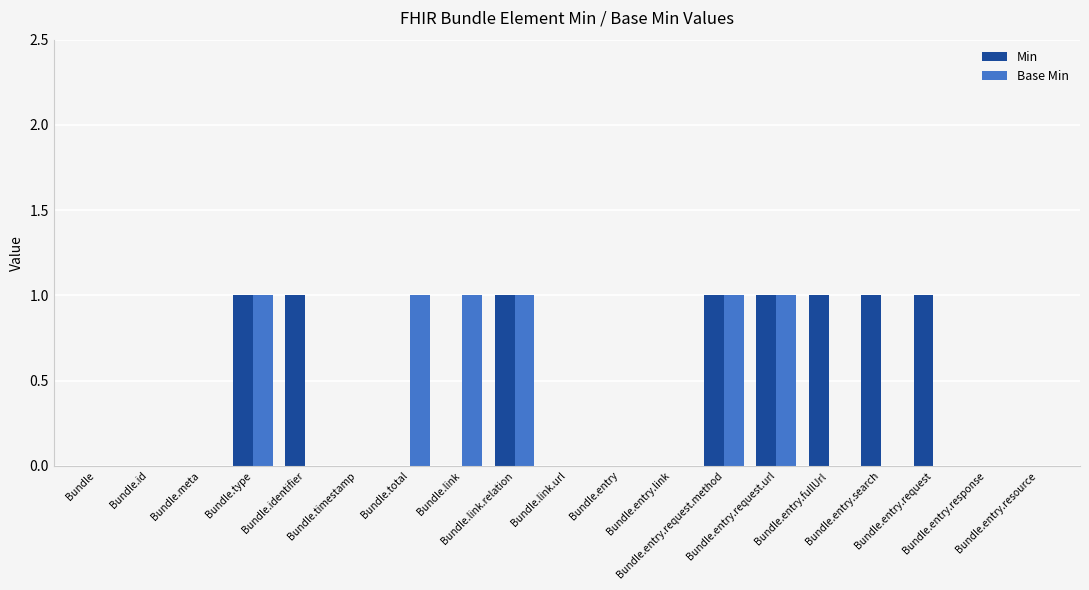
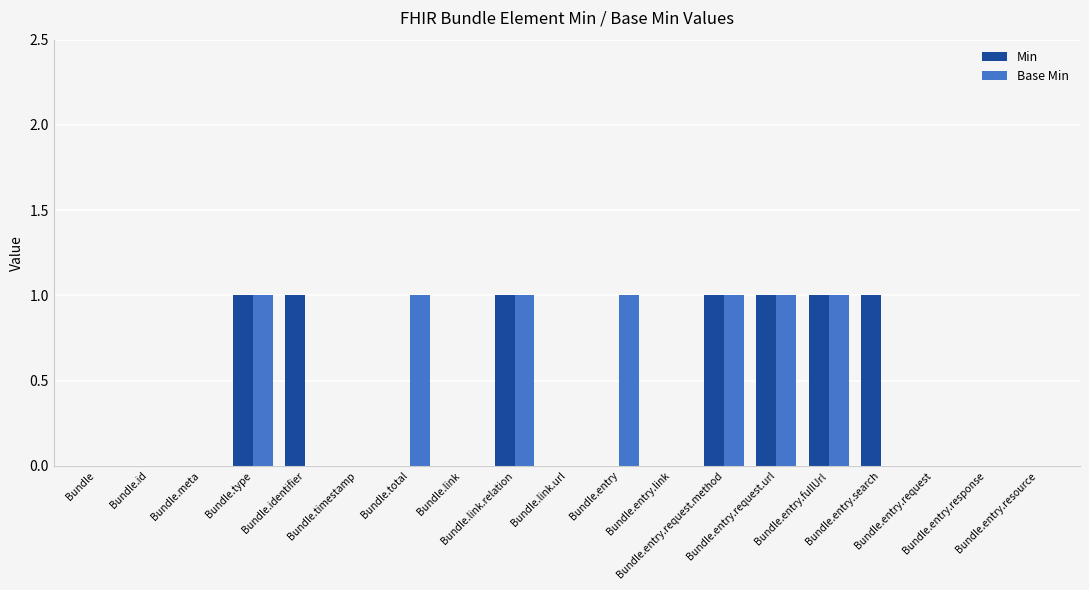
  {
    "Min": {
      "Bundle": 0,
      "Bundle.id": 0,
      "Bundle.meta": 0,
      "Bundle.type": 1,
      "Bundle.identifier": 1,
      "Bundle.timestamp": 0,
      "Bundle.total": 0,
      "Bundle.link": 0,
      "Bundle.link.relation": 1,
      "Bundle.link.url": 0,
      "Bundle.entry": 0,
      "Bundle.entry.link": 0,
      "Bundle.entry.request.method": 1,
      "Bundle.entry.request.url": 1,
      "Bundle.entry.fullUrl": 1,
      "Bundle.entry.search": 1,
-     "Bundle.entry.request": 1,
+     "Bundle.entry.request": 0,
      "Bundle.entry.response": 0,
      "Bundle.entry.resource": 0
    },
    "Base Min": {
      "Bundle": 0,
      "Bundle.id": 0,
      "Bundle.meta": 0,
      "Bundle.type": 1,
      "Bundle.identifier": 0,
      "Bundle.timestamp": 0,
      "Bundle.total": 1,
-     "Bundle.link": 1,
+     "Bundle.link": 0,
      "Bundle.link.relation": 1,
      "Bundle.link.url": 0,
-     "Bundle.entry": 0,
+     "Bundle.entry": 1,
      "Bundle.entry.link": 0,
      "Bundle.entry.request.method": 1,
      "Bundle.entry.request.url": 1,
-     "Bundle.entry.fullUrl": 0,
+     "Bundle.entry.fullUrl": 1,
      "Bundle.entry.search": 0,
      "Bundle.entry.request": 0,
      "Bundle.entry.response": 0,
      "Bundle.entry.resource": 0
    }
  }
